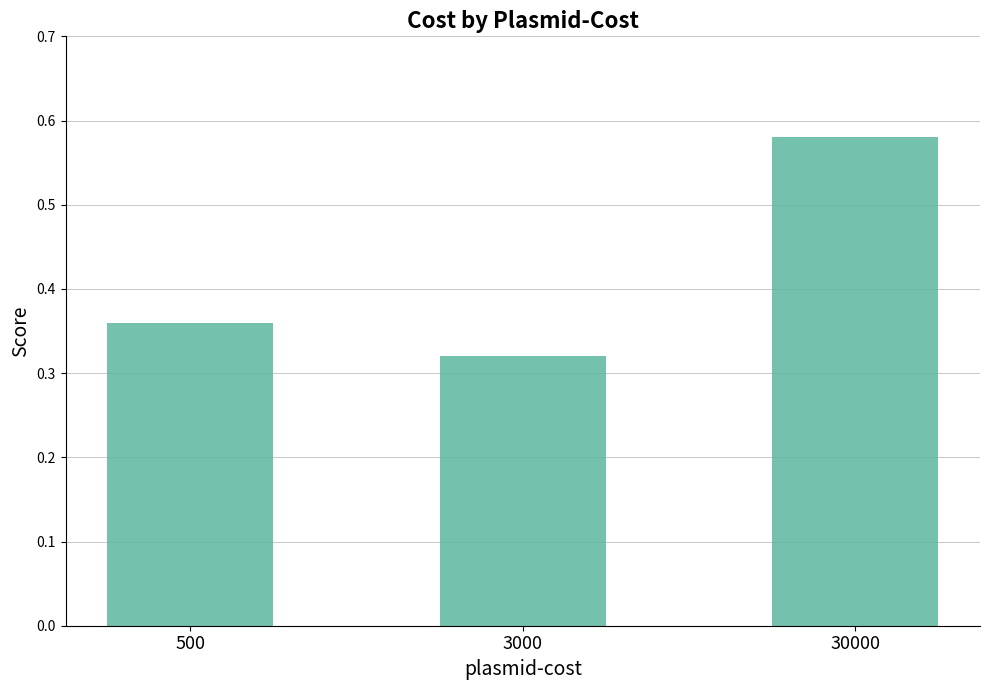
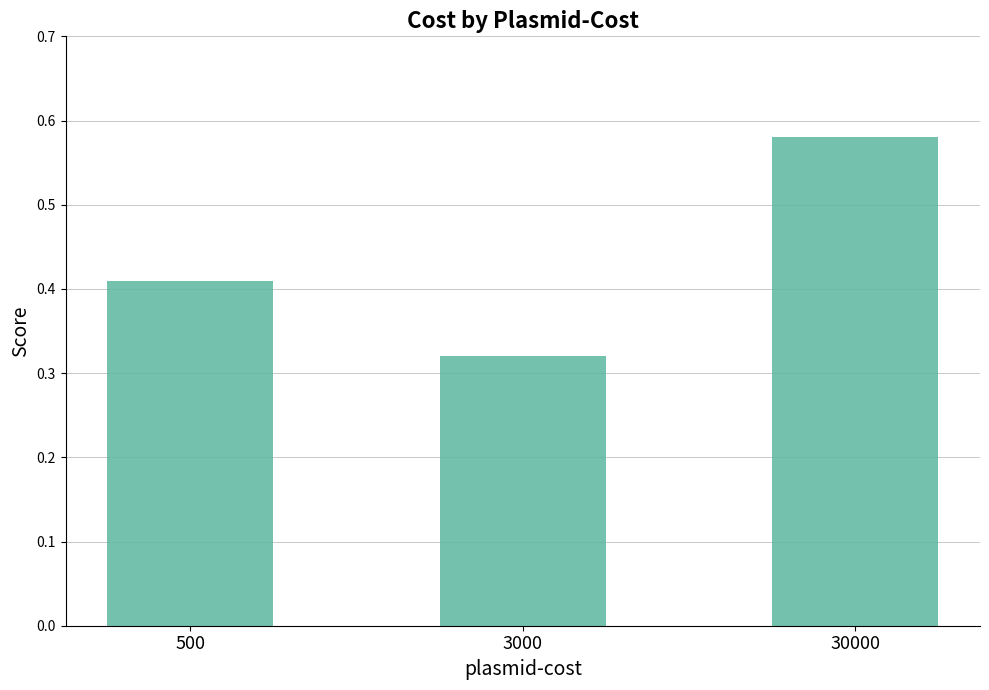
  {
-   "500": 0.36,
+   "500": 0.41,
    "3000": 0.32,
    "30000": 0.58
  }
